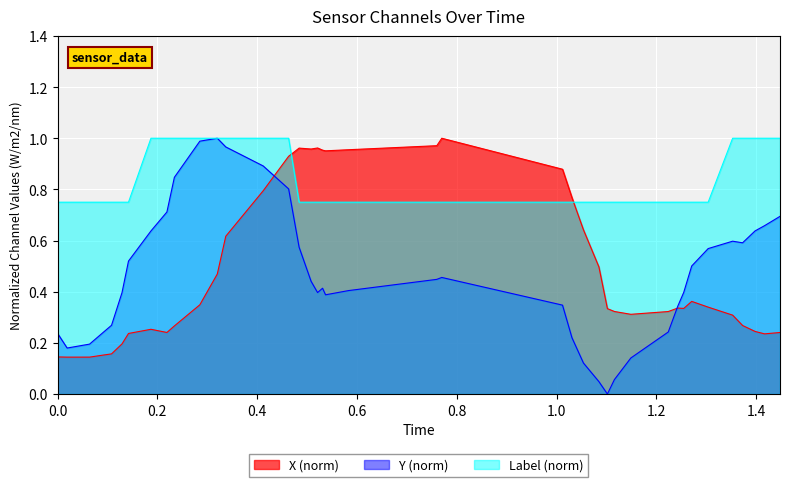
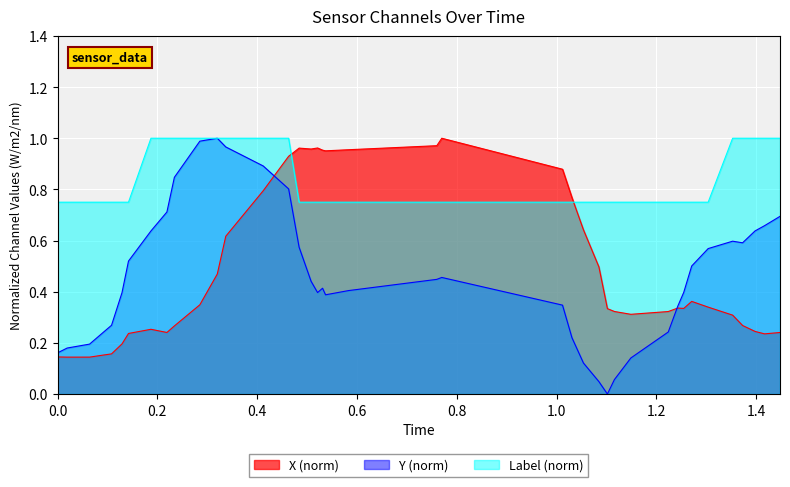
  {
    "X (norm)": {
      "0.0": 0.15
    },
    "Y (norm)": {
-     "0.0": 0.24
+     "0.0": 0.16
    },
    "Label (norm)": {
      "0.0": 0.75
    }
  }
